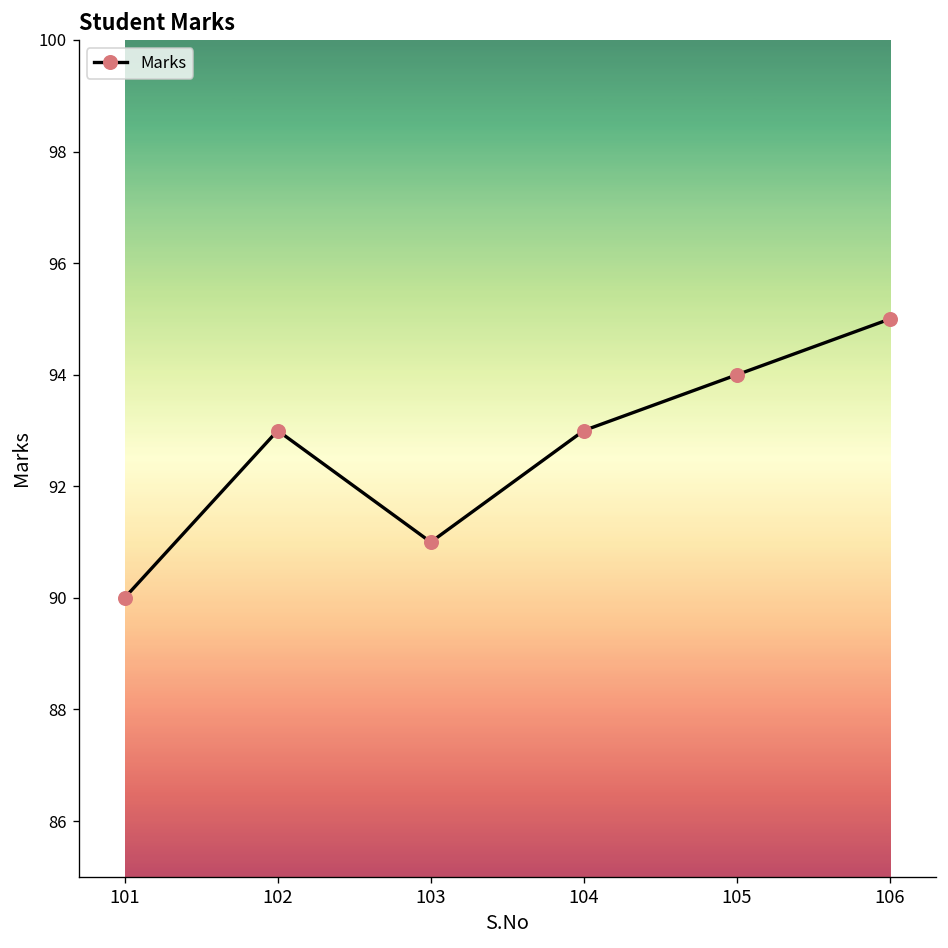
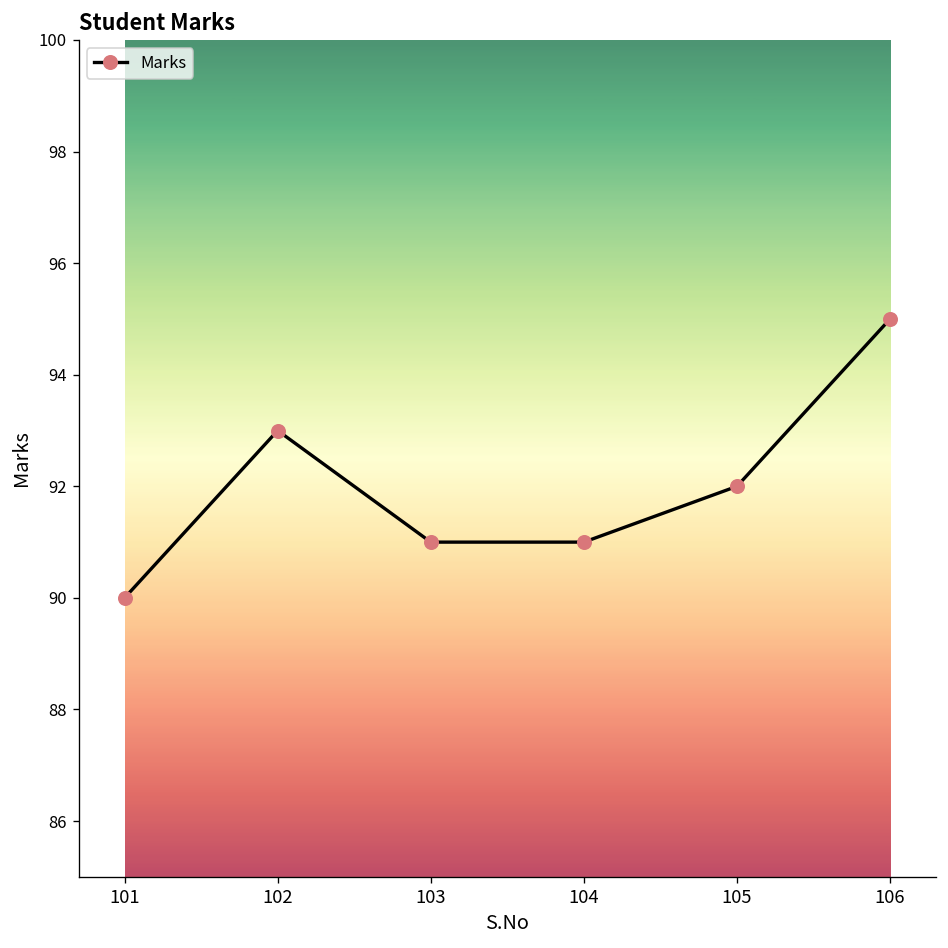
  {
    "101": 90,
    "102": 93,
    "103": 91,
-   "104": 93,
-   "105": 94,
+   "104": 91,
+   "105": 92,
    "106": 95
  }
